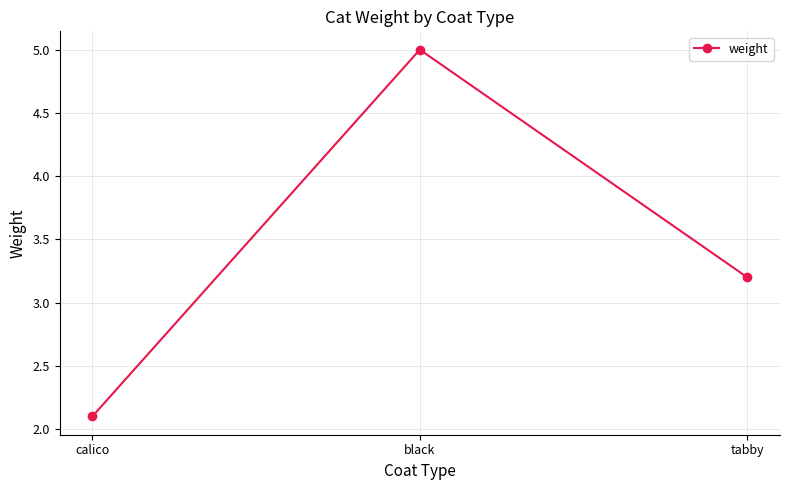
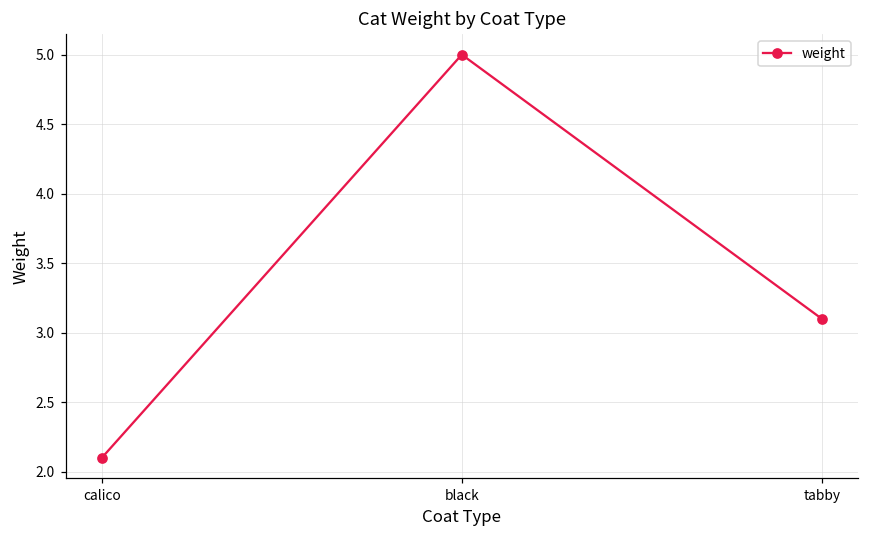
  {
    "calico": 2.1,
    "black": 5.0,
-   "tabby": 3.2
+   "tabby": 3.1
  }
